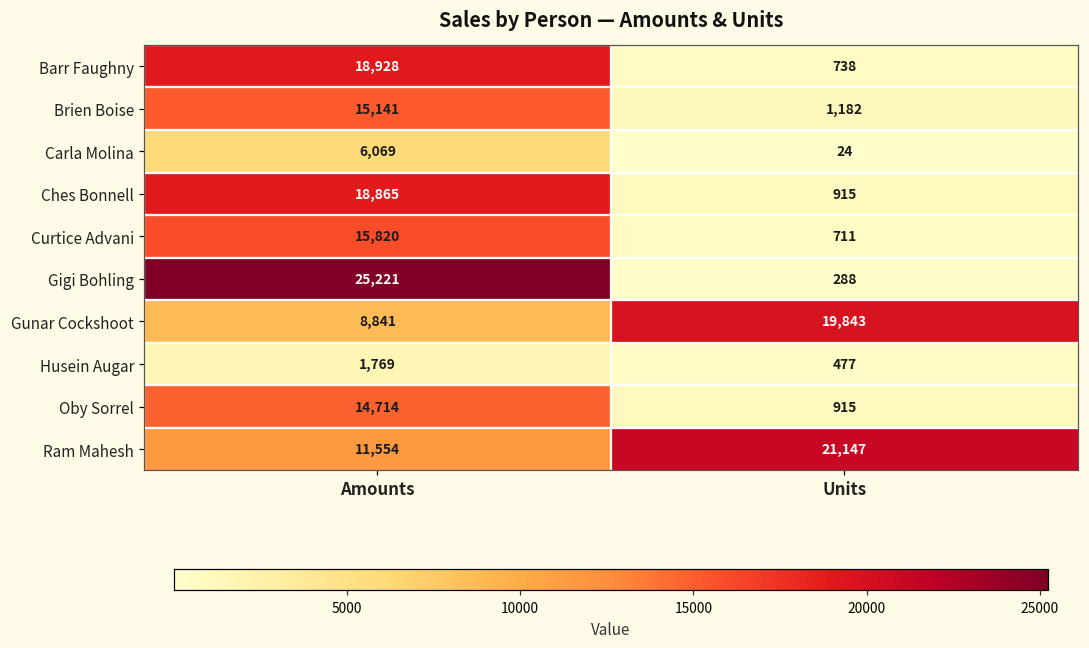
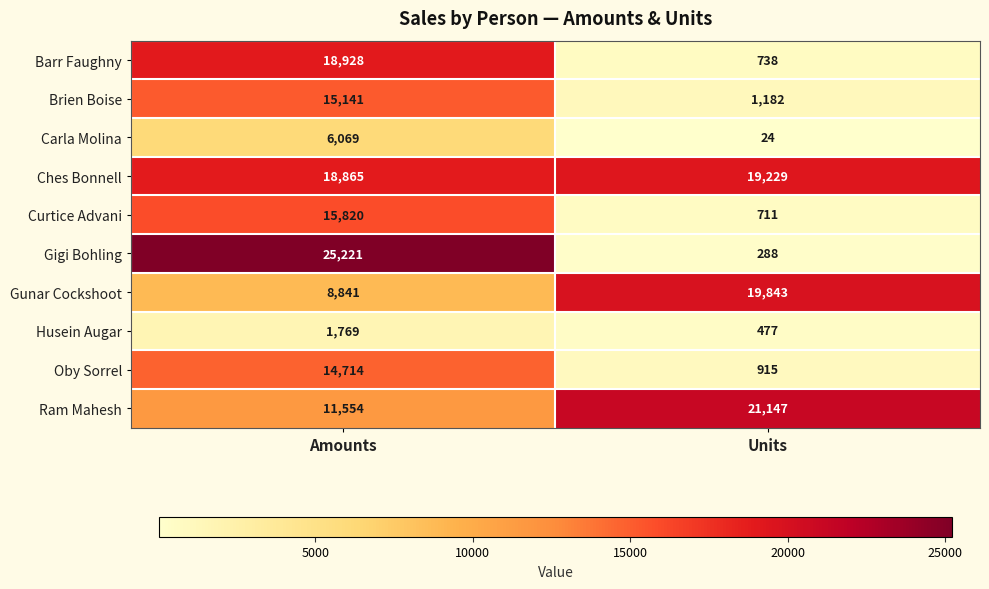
  {
    "Barr Faughny": {
      "Amounts": "18,928",
      "Units": "738"
    },
    "Brien Boise": {
      "Amounts": "15,141",
      "Units": "1,182"
    },
    "Carla Molina": {
      "Amounts": "6,069",
      "Units": "24"
    },
    "Ches Bonnell": {
      "Amounts": "18,865",
-     "Units": "915"
+     "Units": "19,229"
    },
    "Curtice Advani": {
      "Amounts": "15,820",
      "Units": "711"
    },
    "Gigi Bohling": {
      "Amounts": "25,221",
      "Units": "288"
    },
    "Gunar Cockshoot": {
      "Amounts": "8,841",
      "Units": "19,843"
    },
    "Husein Augar": {
      "Amounts": "1,769",
      "Units": "477"
    },
    "Oby Sorrel": {
      "Amounts": "14,714",
      "Units": "915"
    },
    "Ram Mahesh": {
      "Amounts": "11,554",
      "Units": "21,147"
    }
  }
